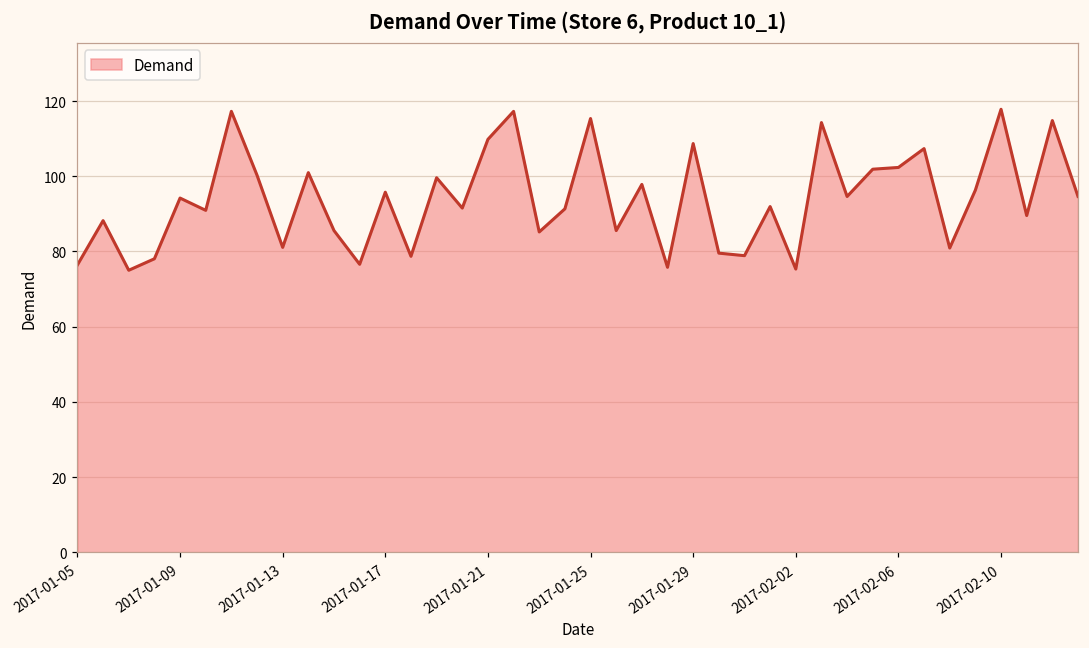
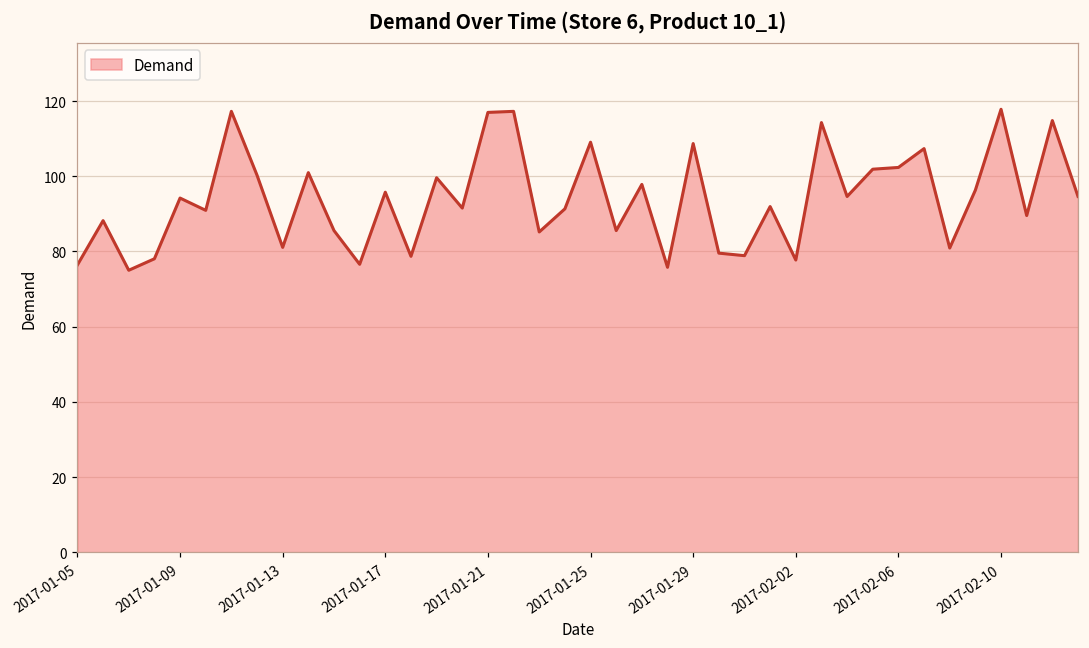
  {
    "2017-01-05": 76,
    "2017-01-09": 94,
    "2017-01-13": 81,
    "2017-01-17": 96,
-   "2017-01-21": 110,
-   "2017-01-25": 115,
+   "2017-01-21": 117,
+   "2017-01-25": 109,
    "2017-01-29": 109,
-   "2017-02-02": 75,
+   "2017-02-02": 78,
    "2017-02-06": 102,
    "2017-02-10": 118
  }
